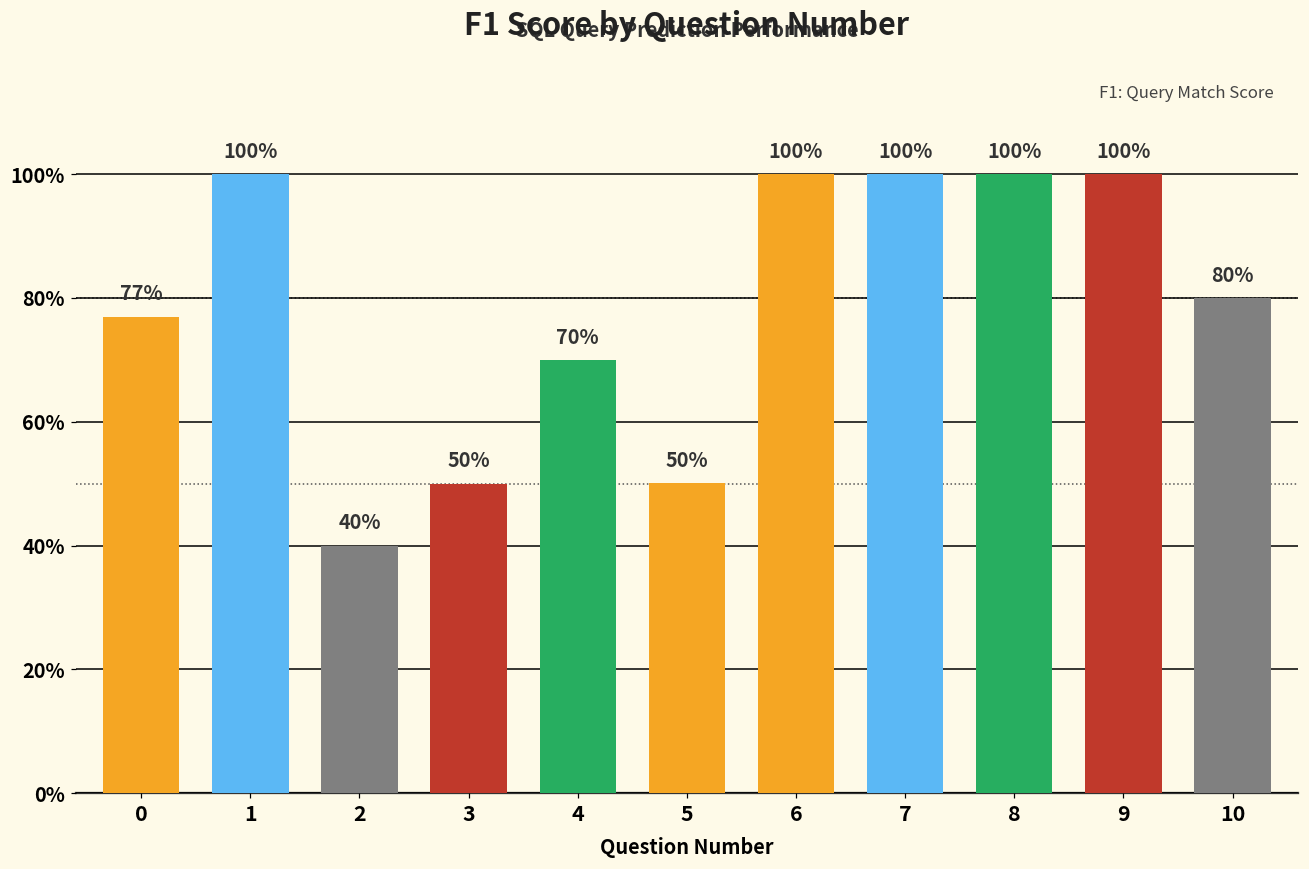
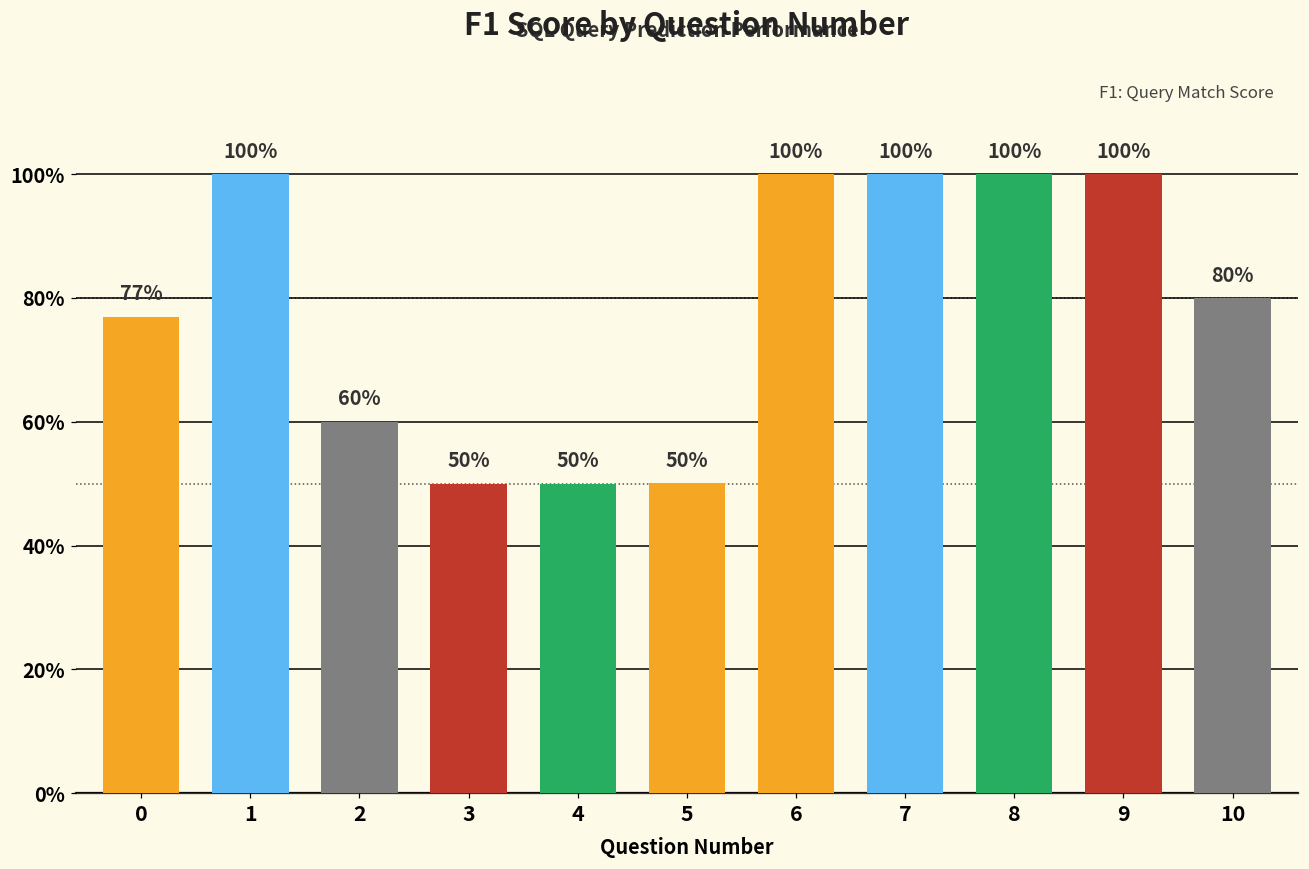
  {
    "0": "77%",
    "1": "100%",
-   "2": "40%",
+   "2": "60%",
    "3": "50%",
-   "4": "70%",
+   "4": "50%",
    "5": "50%",
    "6": "100%",
    "7": "100%",
    "8": "100%",
    "9": "100%",
    "10": "80%"
  }
